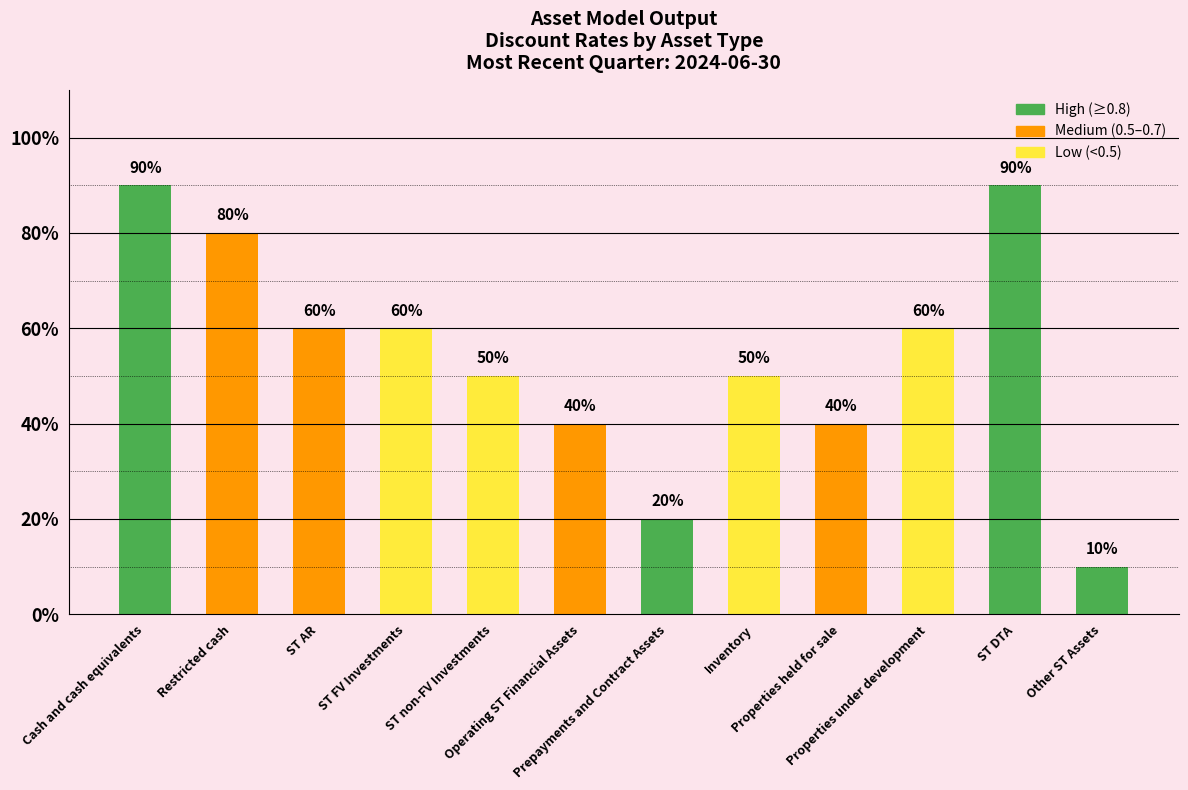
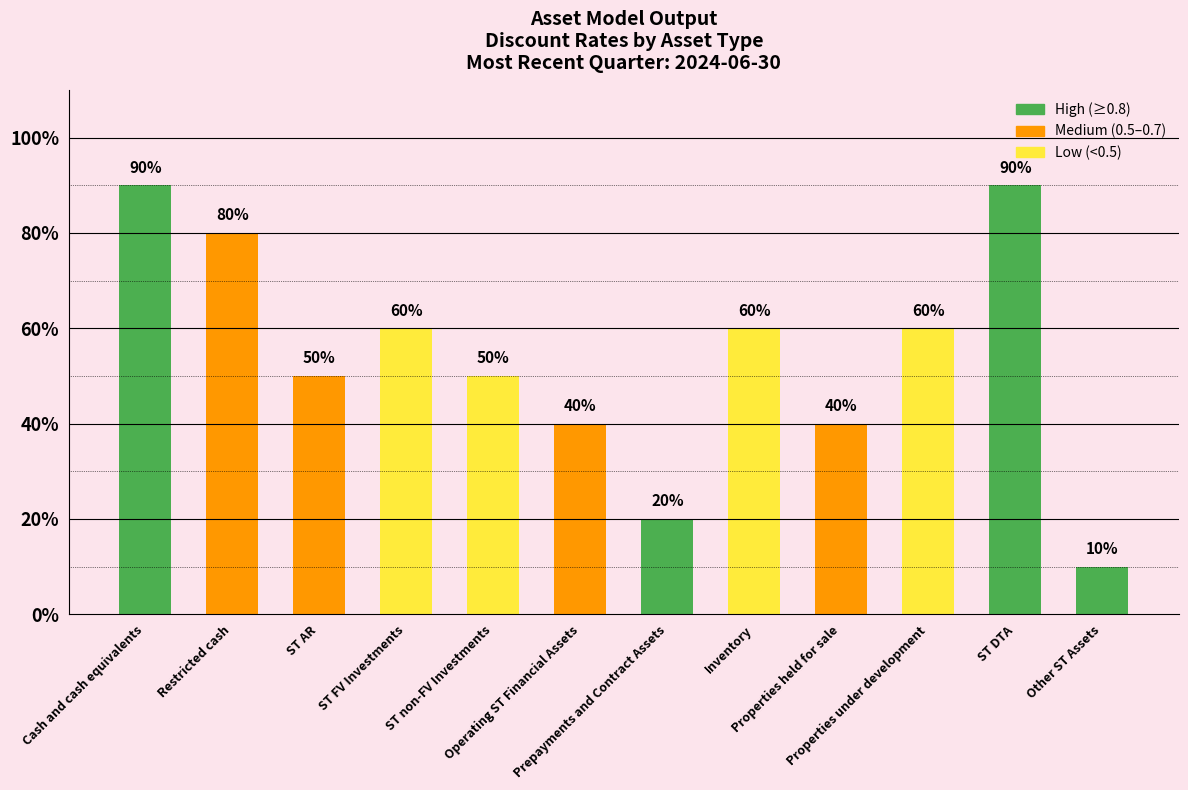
  {
    "Cash and cash equivalents": "90%",
    "Restricted cash": "80%",
-   "ST AR": "60%",
+   "ST AR": "50%",
    "ST FV Investments": "60%",
    "ST non-FV Investments": "50%",
    "Operating ST Financial Assets": "40%",
    "Prepayments and Contract Assets": "20%",
-   "Inventory": "50%",
+   "Inventory": "60%",
    "Properties held for sale": "40%",
    "Properties under development": "60%",
    "ST DTA": "90%",
    "Other ST Assets": "10%"
  }
